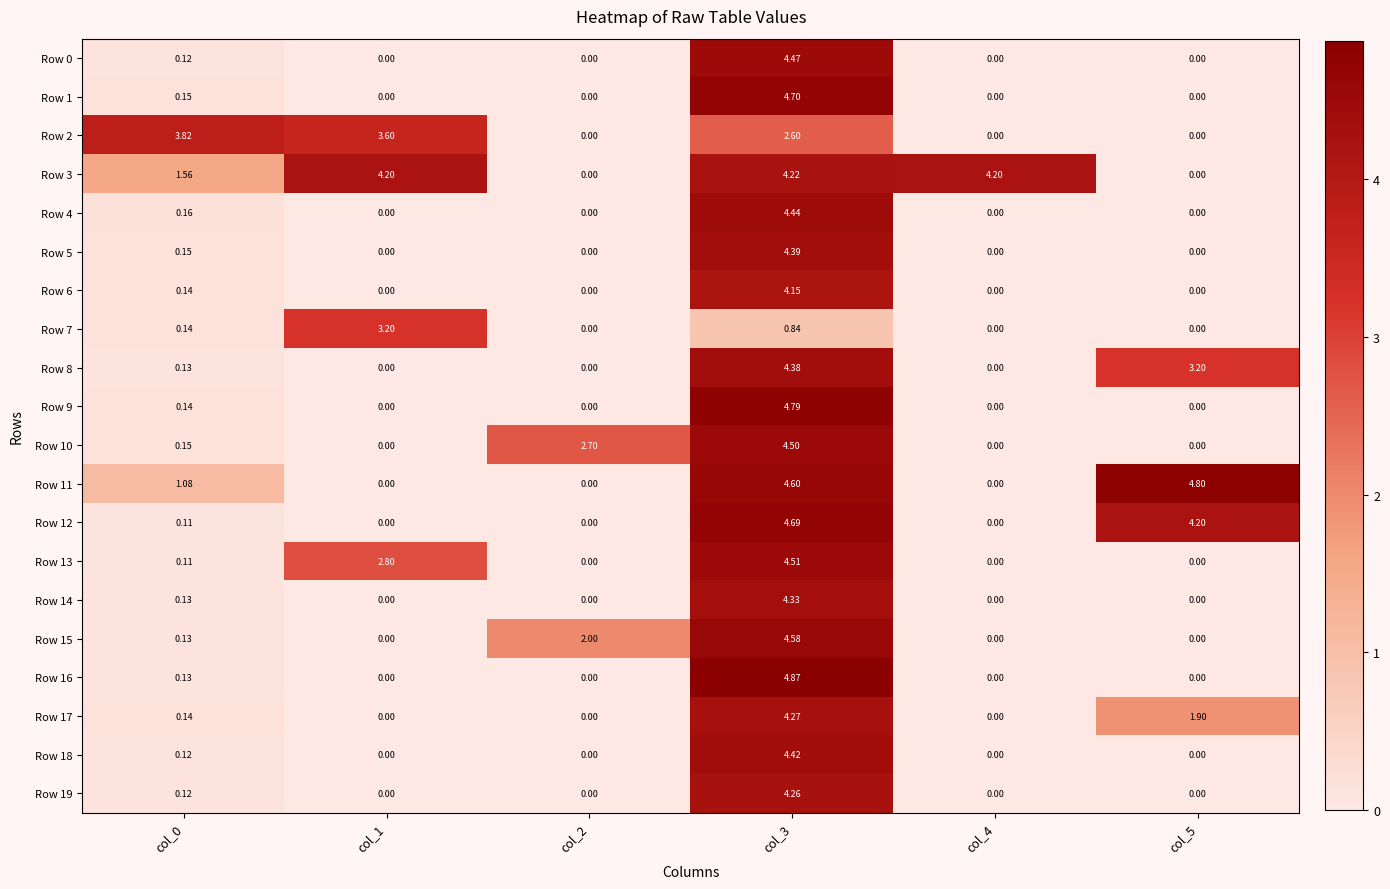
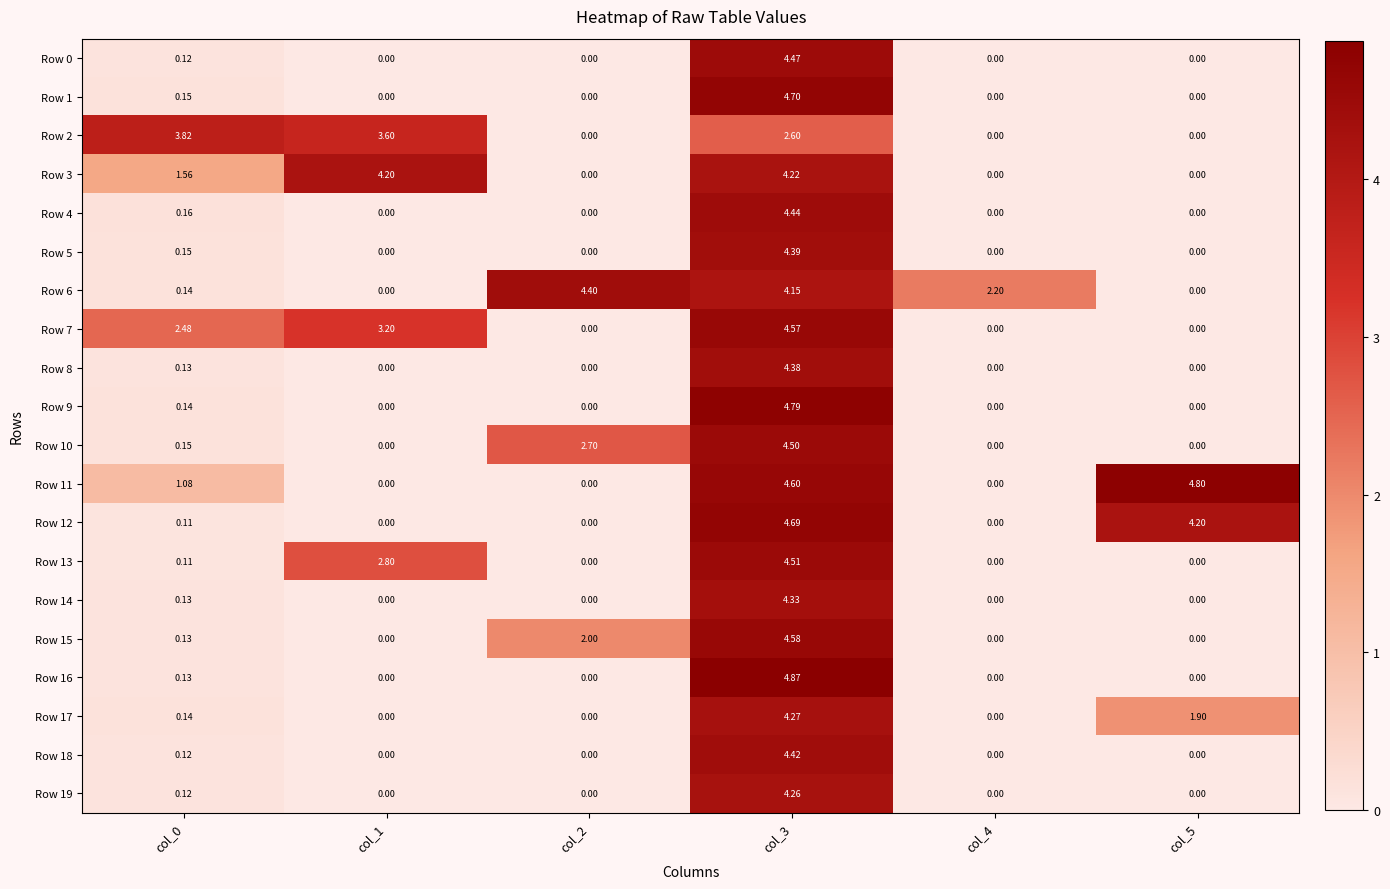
  {
    "Row 0": {
      "col_0": 0.12,
      "col_1": 0.00,
      "col_2": 0.00,
      "col_3": 4.47,
      "col_4": 0.00,
      "col_5": 0.00
    },
    "Row 1": {
      "col_0": 0.15,
      "col_1": 0.00,
      "col_2": 0.00,
      "col_3": 4.70,
      "col_4": 0.00,
      "col_5": 0.00
    },
    "Row 2": {
      "col_0": 3.82,
      "col_1": 3.60,
      "col_2": 0.00,
      "col_3": 2.60,
      "col_4": 0.00,
      "col_5": 0.00
    },
    "Row 3": {
      "col_0": 1.56,
      "col_1": 4.20,
      "col_2": 0.00,
      "col_3": 4.22,
-     "col_4": 4.20,
+     "col_4": 0.00,
      "col_5": 0.00
    },
    "Row 4": {
      "col_0": 0.16,
      "col_1": 0.00,
      "col_2": 0.00,
      "col_3": 4.44,
      "col_4": 0.00,
      "col_5": 0.00
    },
    "Row 5": {
      "col_0": 0.15,
      "col_1": 0.00,
      "col_2": 0.00,
      "col_3": 4.39,
      "col_4": 0.00,
      "col_5": 0.00
    },
    "Row 6": {
      "col_0": 0.14,
      "col_1": 0.00,
-     "col_2": 0.00,
+     "col_2": 4.40,
      "col_3": 4.15,
-     "col_4": 0.00,
+     "col_4": 2.20,
      "col_5": 0.00
    },
    "Row 7": {
-     "col_0": 0.14,
+     "col_0": 2.48,
      "col_1": 3.20,
      "col_2": 0.00,
-     "col_3": 0.84,
+     "col_3": 4.57,
      "col_4": 0.00,
      "col_5": 0.00
    },
    "Row 8": {
      "col_0": 0.13,
      "col_1": 0.00,
      "col_2": 0.00,
      "col_3": 4.38,
      "col_4": 0.00,
-     "col_5": 3.20
+     "col_5": 0.00
    },
    "Row 9": {
      "col_0": 0.14,
      "col_1": 0.00,
      "col_2": 0.00,
      "col_3": 4.79,
      "col_4": 0.00,
      "col_5": 0.00
    },
    "Row 10": {
      "col_0": 0.15,
      "col_1": 0.00,
      "col_2": 2.70,
      "col_3": 4.50,
      "col_4": 0.00,
      "col_5": 0.00
    },
    "Row 11": {
      "col_0": 1.08,
      "col_1": 0.00,
      "col_2": 0.00,
      "col_3": 4.60,
      "col_4": 0.00,
      "col_5": 4.80
    },
    "Row 12": {
      "col_0": 0.11,
      "col_1": 0.00,
      "col_2": 0.00,
      "col_3": 4.69,
      "col_4": 0.00,
      "col_5": 4.20
    },
    "Row 13": {
      "col_0": 0.11,
      "col_1": 2.80,
      "col_2": 0.00,
      "col_3": 4.51,
      "col_4": 0.00,
      "col_5": 0.00
    },
    "Row 14": {
      "col_0": 0.13,
      "col_1": 0.00,
      "col_2": 0.00,
      "col_3": 4.33,
      "col_4": 0.00,
      "col_5": 0.00
    },
    "Row 15": {
      "col_0": 0.13,
      "col_1": 0.00,
      "col_2": 2.00,
      "col_3": 4.58,
      "col_4": 0.00,
      "col_5": 0.00
    },
    "Row 16": {
      "col_0": 0.13,
      "col_1": 0.00,
      "col_2": 0.00,
      "col_3": 4.87,
      "col_4": 0.00,
      "col_5": 0.00
    },
    "Row 17": {
      "col_0": 0.14,
      "col_1": 0.00,
      "col_2": 0.00,
      "col_3": 4.27,
      "col_4": 0.00,
      "col_5": 1.90
    },
    "Row 18": {
      "col_0": 0.12,
      "col_1": 0.00,
      "col_2": 0.00,
      "col_3": 4.42,
      "col_4": 0.00,
      "col_5": 0.00
    },
    "Row 19": {
      "col_0": 0.12,
      "col_1": 0.00,
      "col_2": 0.00,
      "col_3": 4.26,
      "col_4": 0.00,
      "col_5": 0.00
    }
  }
